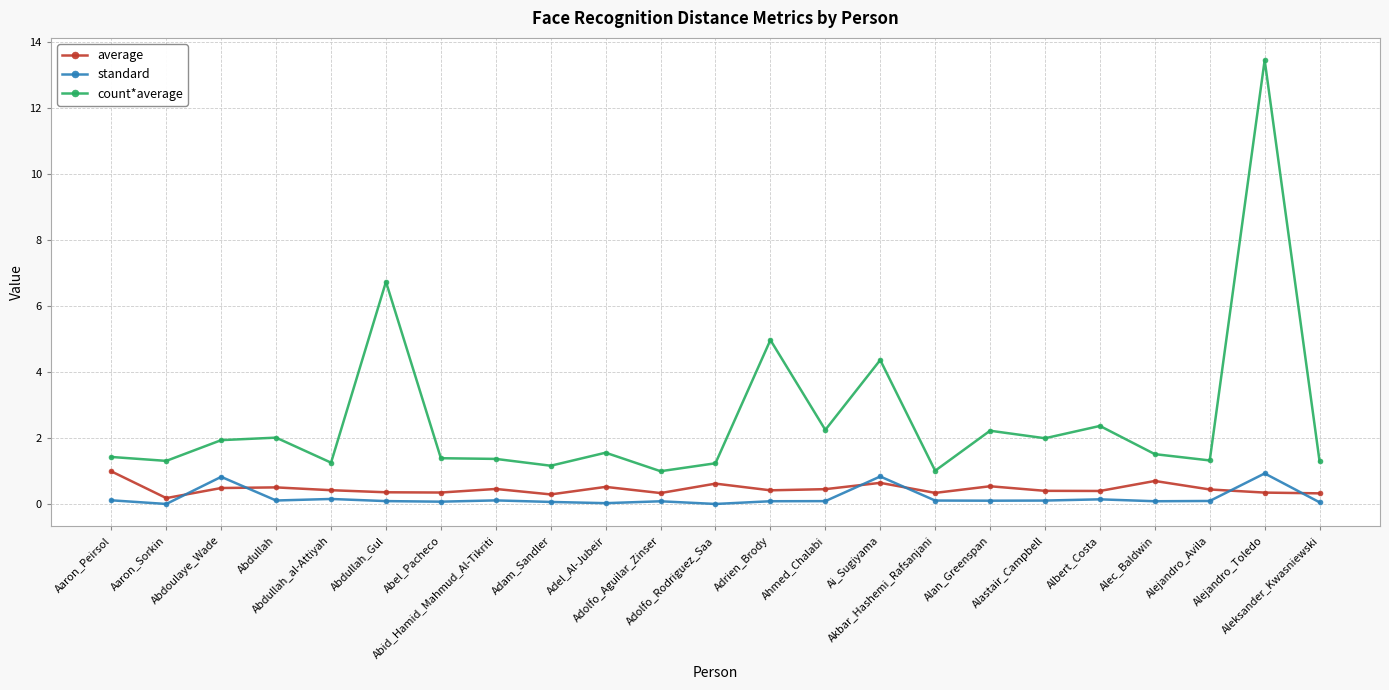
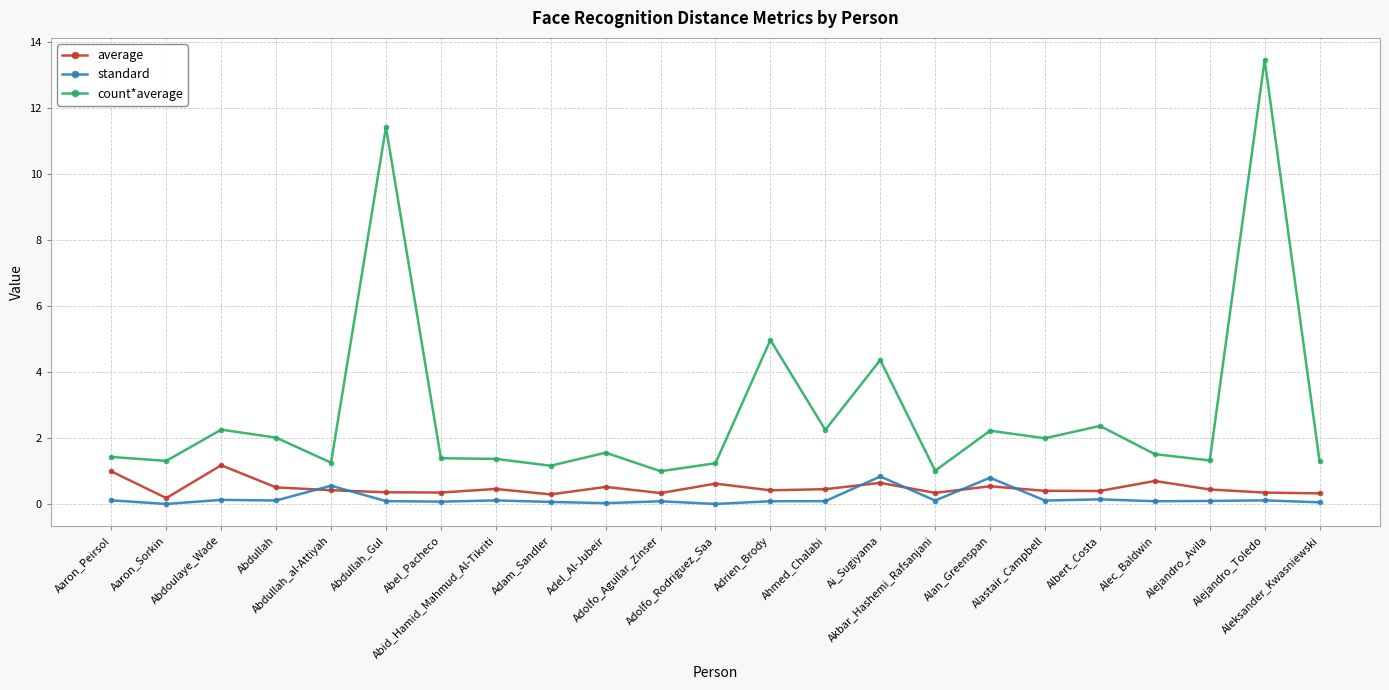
  {
    "average": {
      "Aaron_Peirsol": 1.0,
      "Aaron_Sorkin": 0.2,
-     "Abdoulaye_Wade": 0.5,
+     "Abdoulaye_Wade": 1.2,
      "Abdullah": 0.5,
      "Abdullah_al-Attiyah": 0.4,
      "Abdullah_Gul": 0.4,
      "Abel_Pacheco": 0.3,
      "Abid_Hamid_Mahmud_Al-Tikriti": 0.5,
      "Adam_Sandler": 0.3,
      "Adel_Al-Jubeir": 0.5,
      "Adolfo_Aguilar_Zinser": 0.3,
      "Adolfo_Rodriguez_Saa": 0.6,
      "Adrien_Brody": 0.4,
      "Ahmed_Chalabi": 0.4,
      "Ai_Sugiyama": 0.6,
      "Akbar_Hashemi_Rafsanjani": 0.3,
      "Alan_Greenspan": 0.5,
      "Alastair_Campbell": 0.4,
      "Albert_Costa": 0.4,
      "Alec_Baldwin": 0.7,
      "Alejandro_Avila": 0.4,
      "Alejandro_Toledo": 0.3,
      "Aleksander_Kwasniewski": 0.3
    },
    "standard": {
      "Aaron_Peirsol": 0.1,
      "Aaron_Sorkin": 0.0,
-     "Abdoulaye_Wade": 0.8,
+     "Abdoulaye_Wade": 0.1,
      "Abdullah": 0.1,
-     "Abdullah_al-Attiyah": 0.2,
+     "Abdullah_al-Attiyah": 0.6,
      "Abdullah_Gul": 0.1,
      "Abel_Pacheco": 0.1,
      "Abid_Hamid_Mahmud_Al-Tikriti": 0.1,
      "Adam_Sandler": 0.1,
      "Adel_Al-Jubeir": 0.0,
      "Adolfo_Aguilar_Zinser": 0.1,
      "Adolfo_Rodriguez_Saa": 0.0,
      "Adrien_Brody": 0.1,
      "Ahmed_Chalabi": 0.1,
      "Ai_Sugiyama": 0.8,
      "Akbar_Hashemi_Rafsanjani": 0.1,
-     "Alan_Greenspan": 0.1,
+     "Alan_Greenspan": 0.8,
      "Alastair_Campbell": 0.1,
      "Albert_Costa": 0.1,
      "Alec_Baldwin": 0.1,
      "Alejandro_Avila": 0.1,
-     "Alejandro_Toledo": 0.9,
+     "Alejandro_Toledo": 0.1,
      "Aleksander_Kwasniewski": 0.1
    },
    "count*average": {
      "Aaron_Peirsol": 1.4,
      "Aaron_Sorkin": 1.3,
-     "Abdoulaye_Wade": 1.9,
+     "Abdoulaye_Wade": 2.3,
      "Abdullah": 2.0,
      "Abdullah_al-Attiyah": 1.3,
-     "Abdullah_Gul": 6.7,
+     "Abdullah_Gul": 11.4,
      "Abel_Pacheco": 1.4,
      "Abid_Hamid_Mahmud_Al-Tikriti": 1.4,
      "Adam_Sandler": 1.2,
      "Adel_Al-Jubeir": 1.6,
      "Adolfo_Aguilar_Zinser": 1.0,
      "Adolfo_Rodriguez_Saa": 1.2,
      "Adrien_Brody": 5.0,
      "Ahmed_Chalabi": 2.2,
      "Ai_Sugiyama": 4.4,
      "Akbar_Hashemi_Rafsanjani": 1.0,
      "Alan_Greenspan": 2.2,
      "Alastair_Campbell": 2.0,
      "Albert_Costa": 2.4,
      "Alec_Baldwin": 1.5,
      "Alejandro_Avila": 1.3,
      "Alejandro_Toledo": 13.5,
      "Aleksander_Kwasniewski": 1.3
    }
  }
